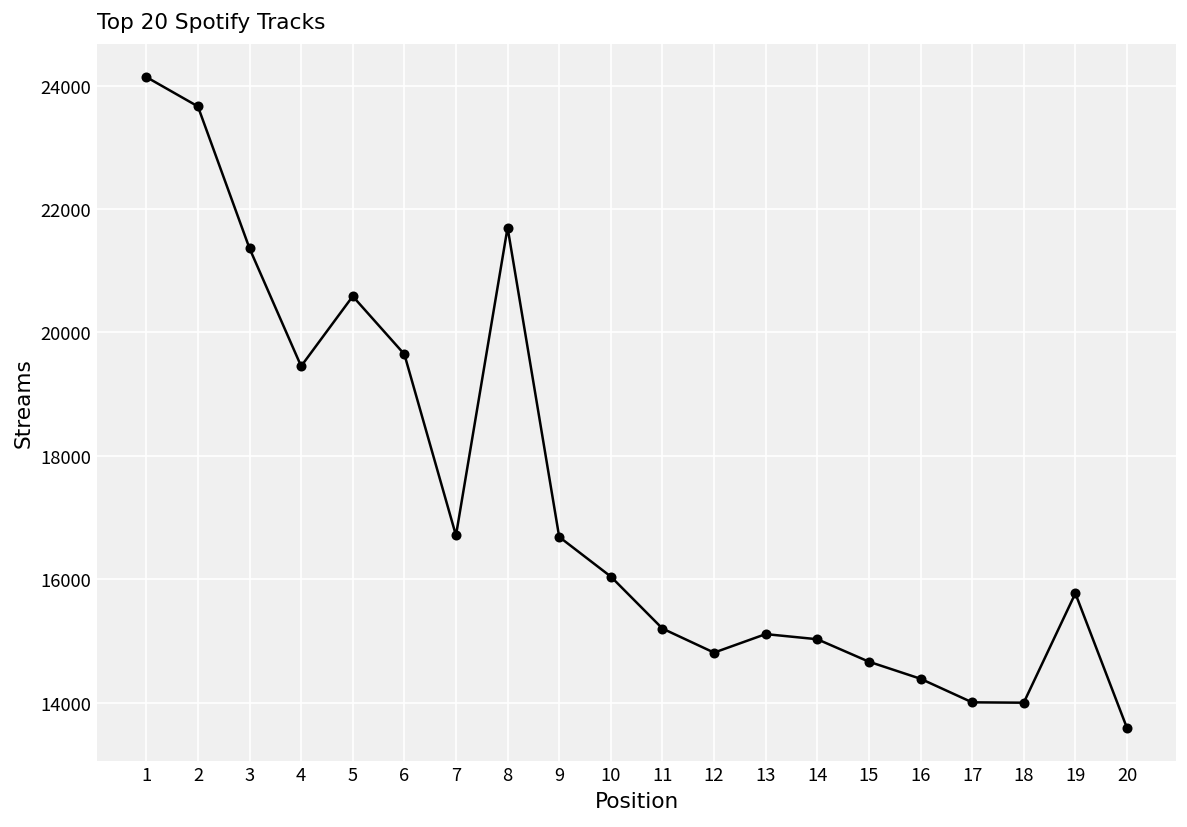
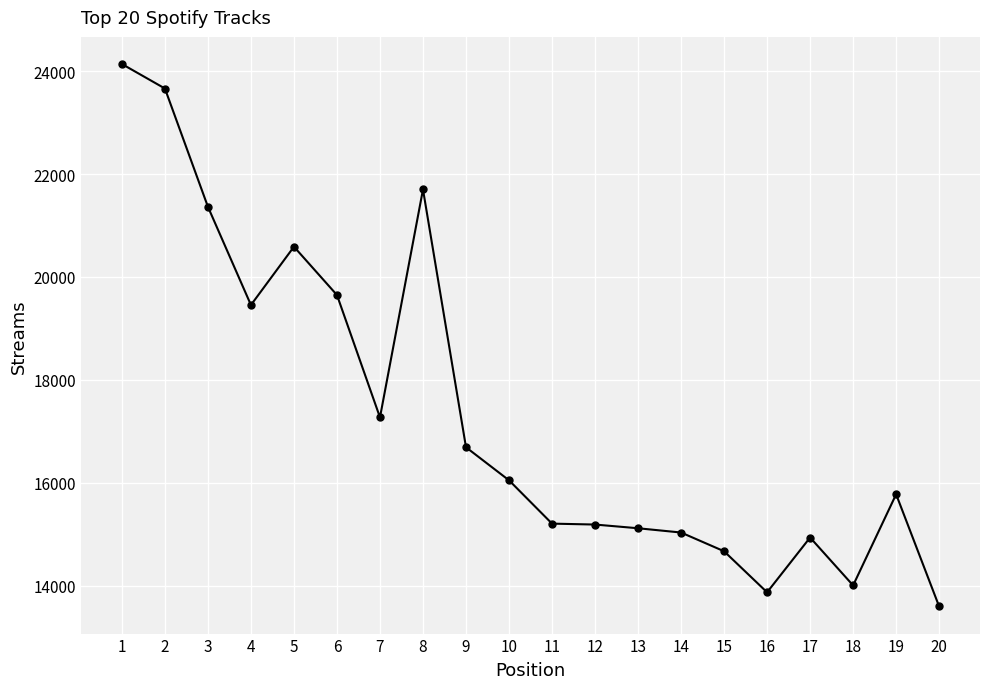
  {
    "1": 24100,
    "2": 23700,
    "3": 21400,
    "4": 19500,
    "5": 20600,
    "6": 19600,
-   "7": 16700,
+   "7": 17300,
    "8": 21700,
    "9": 16700,
    "10": 16000,
    "11": 15200,
-   "12": 14800,
+   "12": 15200,
    "13": 15100,
    "14": 15000,
    "15": 14700,
-   "16": 14400,
-   "17": 14000,
+   "16": 13900,
+   "17": 14900,
    "18": 14000,
    "19": 15800,
    "20": 13600
  }
